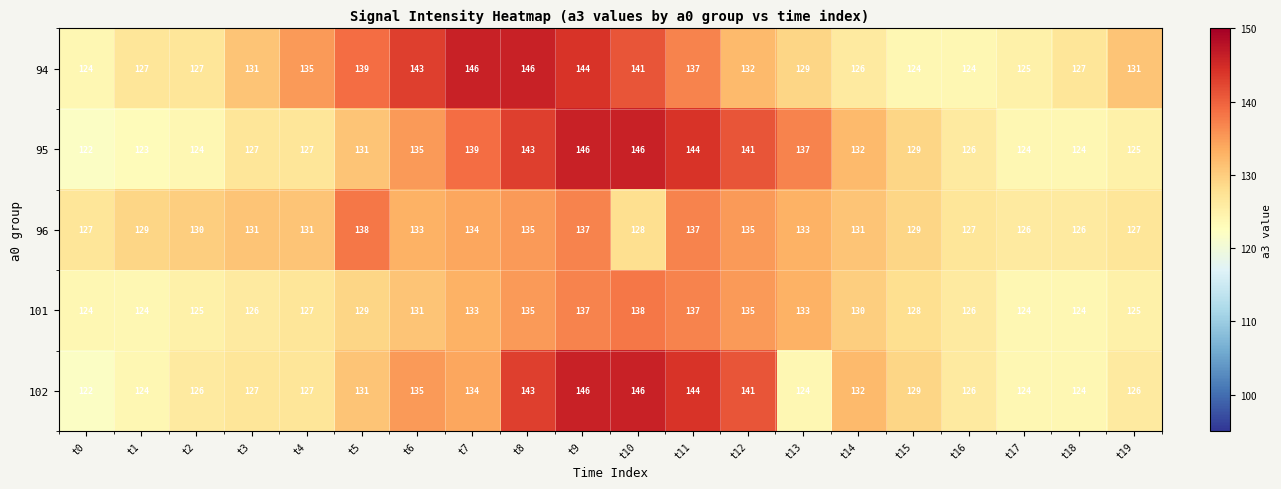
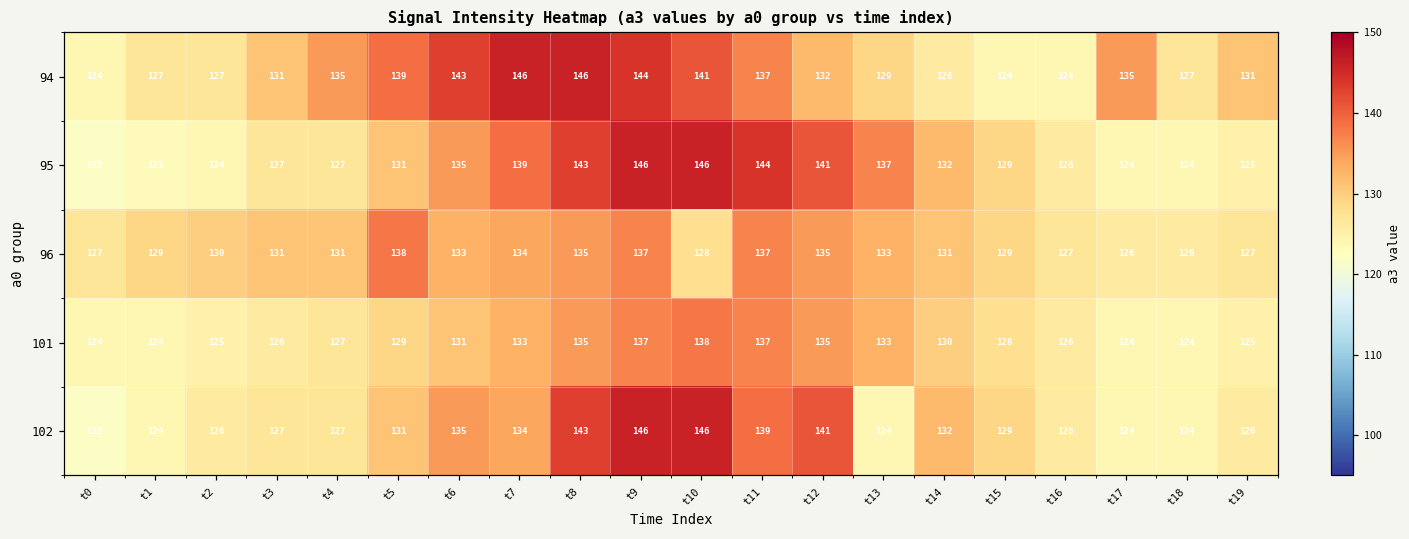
  {
    "94": {
      "t0": 124,
      "t1": 127,
      "t2": 127,
      "t3": 131,
      "t4": 135,
      "t5": 139,
      "t6": 143,
      "t7": 146,
      "t8": 146,
      "t9": 144,
      "t10": 141,
      "t11": 137,
      "t12": 132,
      "t13": 129,
      "t14": 126,
      "t15": 124,
      "t16": 124,
-     "t17": 125,
+     "t17": 135,
      "t18": 127,
      "t19": 131
    },
    "95": {
      "t0": 122,
      "t1": 123,
      "t2": 124,
      "t3": 127,
      "t4": 127,
      "t5": 131,
      "t6": 135,
      "t7": 139,
      "t8": 143,
      "t9": 146,
      "t10": 146,
      "t11": 144,
      "t12": 141,
      "t13": 137,
      "t14": 132,
      "t15": 129,
      "t16": 126,
      "t17": 124,
      "t18": 124,
      "t19": 125
    },
    "96": {
      "t0": 127,
      "t1": 129,
      "t2": 130,
      "t3": 131,
      "t4": 131,
      "t5": 138,
      "t6": 133,
      "t7": 134,
      "t8": 135,
      "t9": 137,
      "t10": 128,
      "t11": 137,
      "t12": 135,
      "t13": 133,
      "t14": 131,
      "t15": 129,
      "t16": 127,
      "t17": 126,
      "t18": 126,
      "t19": 127
    },
    "101": {
      "t0": 124,
      "t1": 124,
      "t2": 125,
      "t3": 126,
      "t4": 127,
      "t5": 129,
      "t6": 131,
      "t7": 133,
      "t8": 135,
      "t9": 137,
      "t10": 138,
      "t11": 137,
      "t12": 135,
      "t13": 133,
      "t14": 130,
      "t15": 128,
      "t16": 126,
      "t17": 124,
      "t18": 124,
      "t19": 125
    },
    "102": {
      "t0": 122,
      "t1": 124,
      "t2": 126,
      "t3": 127,
      "t4": 127,
      "t5": 131,
      "t6": 135,
      "t7": 134,
      "t8": 143,
      "t9": 146,
      "t10": 146,
-     "t11": 144,
+     "t11": 139,
      "t12": 141,
      "t13": 124,
      "t14": 132,
      "t15": 129,
      "t16": 126,
      "t17": 124,
      "t18": 124,
      "t19": 126
    }
  }
